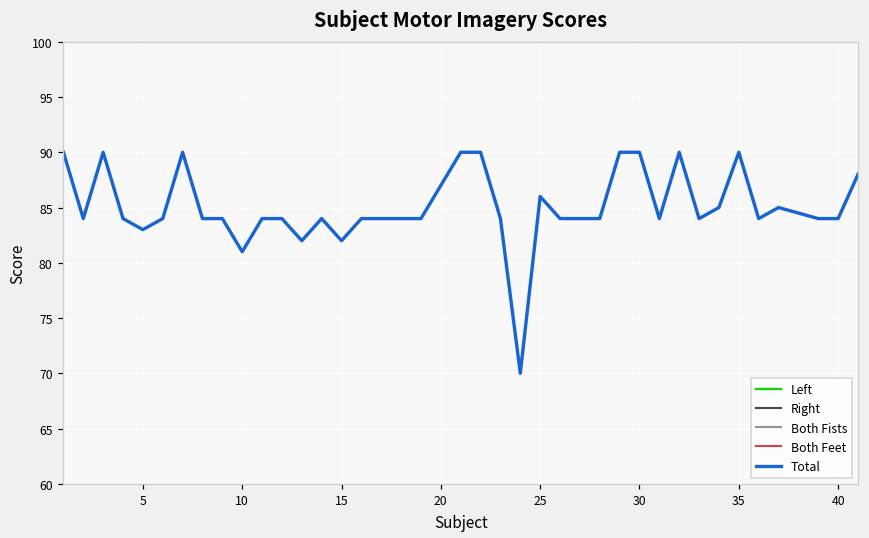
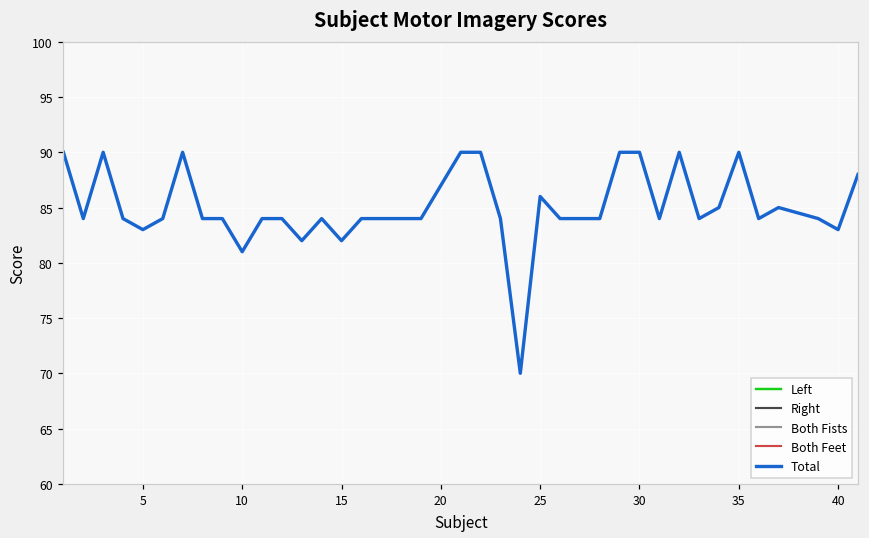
  {
    "Total": {
      "5": 83,
      "10": 81,
      "15": 82,
      "20": 87,
      "25": 86,
      "30": 90,
      "35": 90,
-     "40": 84
+     "40": 83
    }
  }
